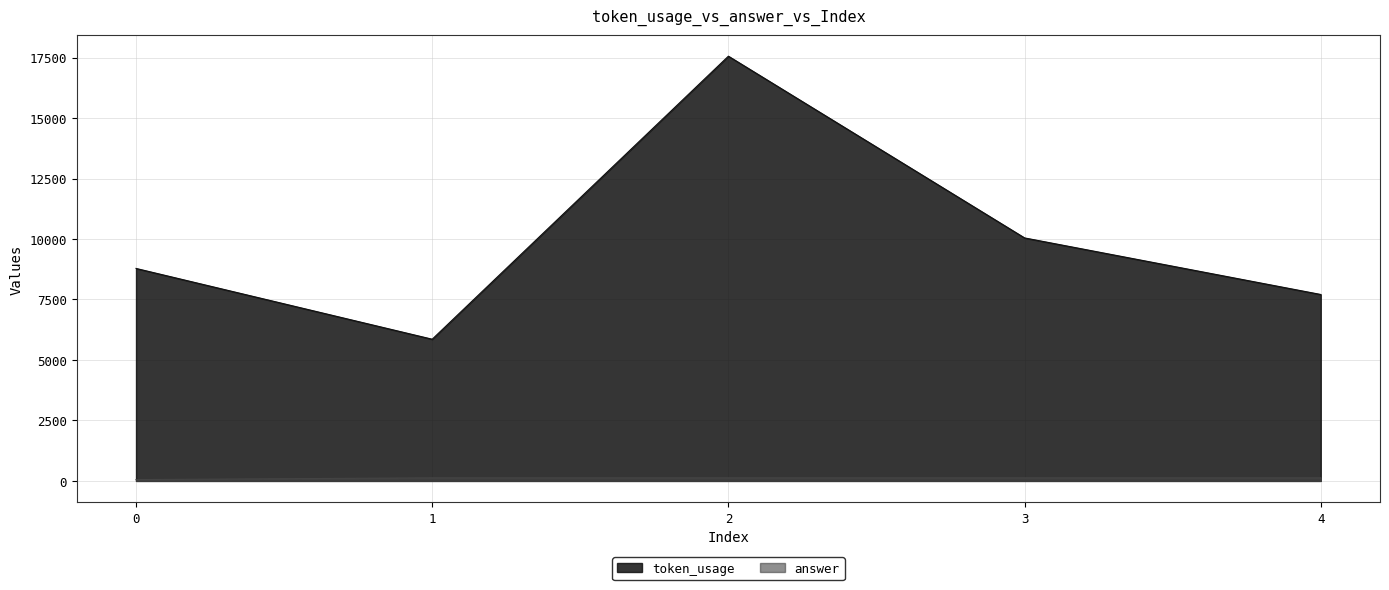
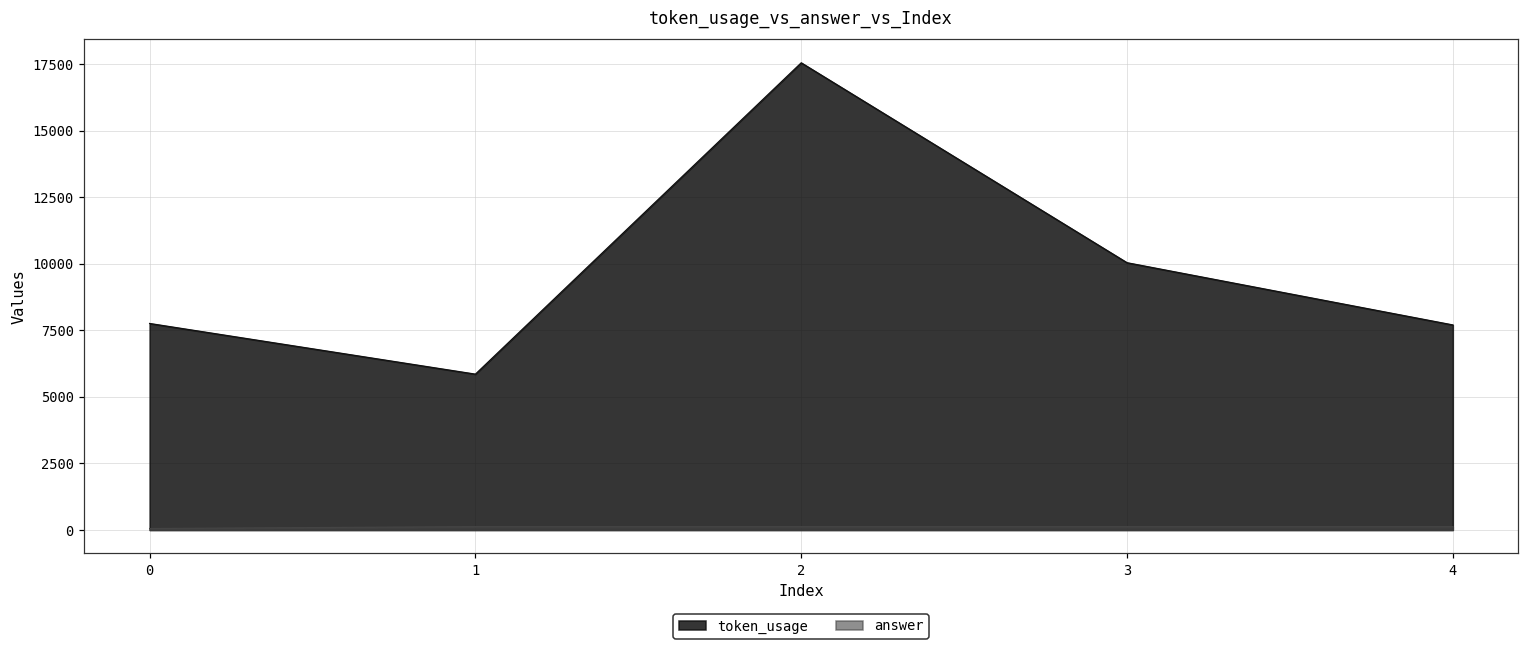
  {
    "token_usage": {
-     "0": 8800,
+     "0": 7800,
      "1": 5900,
      "2": 17600,
      "3": 10000,
      "4": 7700
    },
    "answer": {
      "0": 100,
      "1": 100,
      "2": 100,
      "3": 100,
      "4": 100
    }
  }
